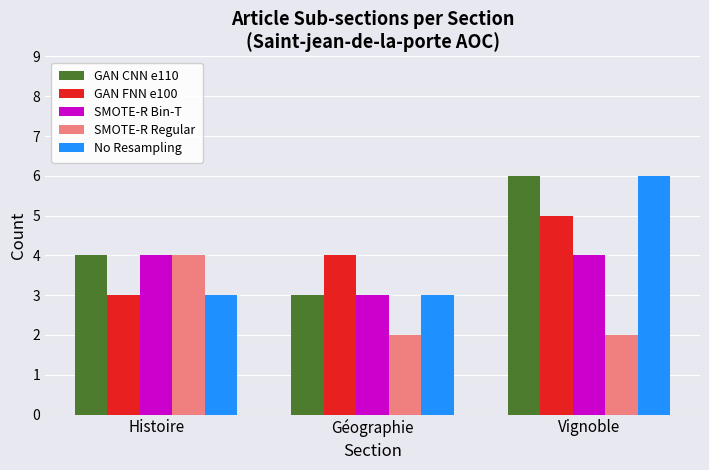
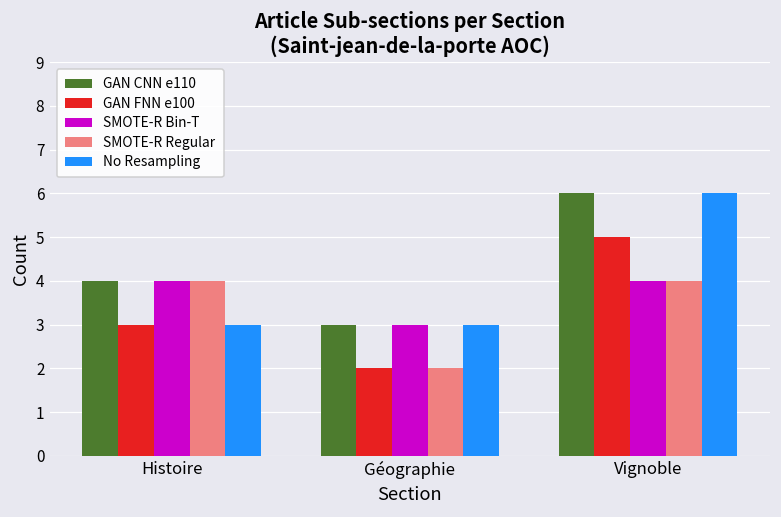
  {
    "GAN CNN e110": {
      "Histoire": 4,
      "Géographie": 3,
      "Vignoble": 6
    },
    "GAN FNN e100": {
      "Histoire": 3,
-     "Géographie": 4,
+     "Géographie": 2,
      "Vignoble": 5
    },
    "SMOTE-R Bin-T": {
      "Histoire": 4,
      "Géographie": 3,
      "Vignoble": 4
    },
    "SMOTE-R Regular": {
      "Histoire": 4,
      "Géographie": 2,
-     "Vignoble": 2
+     "Vignoble": 4
    },
    "No Resampling": {
      "Histoire": 3,
      "Géographie": 3,
      "Vignoble": 6
    }
  }
